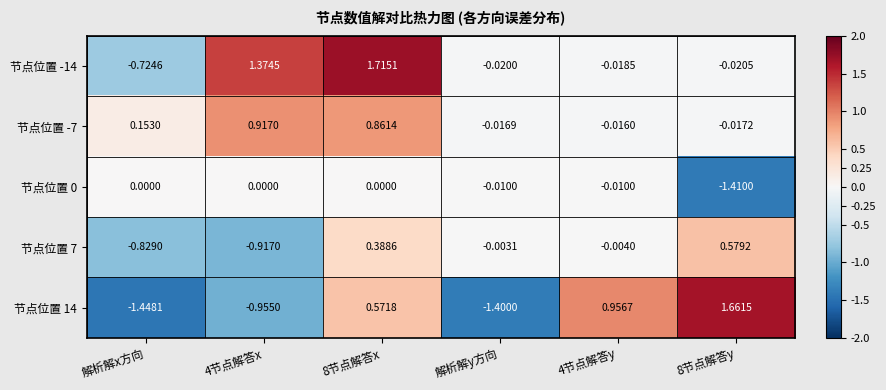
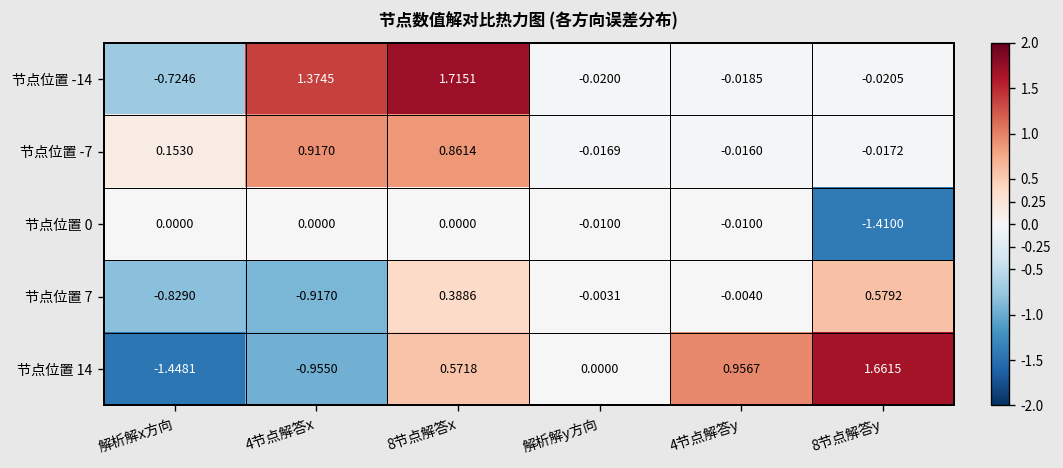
  {
    "节点位置 -14": {
      "解析解x方向": -0.7246,
      "4节点解答x": 1.3745,
      "8节点解答x": 1.7151,
      "解析解y方向": -0.0200,
      "4节点解答y": -0.0185,
      "8节点解答y": -0.0205
    },
    "节点位置 -7": {
      "解析解x方向": 0.1530,
      "4节点解答x": 0.9170,
      "8节点解答x": 0.8614,
      "解析解y方向": -0.0169,
      "4节点解答y": -0.0160,
      "8节点解答y": -0.0172
    },
    "节点位置 0": {
      "解析解x方向": 0.0000,
      "4节点解答x": 0.0000,
      "8节点解答x": 0.0000,
      "解析解y方向": -0.0100,
      "4节点解答y": -0.0100,
      "8节点解答y": -1.4100
    },
    "节点位置 7": {
      "解析解x方向": -0.8290,
      "4节点解答x": -0.9170,
      "8节点解答x": 0.3886,
      "解析解y方向": -0.0031,
      "4节点解答y": -0.0040,
      "8节点解答y": 0.5792
    },
    "节点位置 14": {
      "解析解x方向": -1.4481,
      "4节点解答x": -0.9550,
      "8节点解答x": 0.5718,
-     "解析解y方向": -1.4000,
+     "解析解y方向": 0.0000,
      "4节点解答y": 0.9567,
      "8节点解答y": 1.6615
    }
  }
